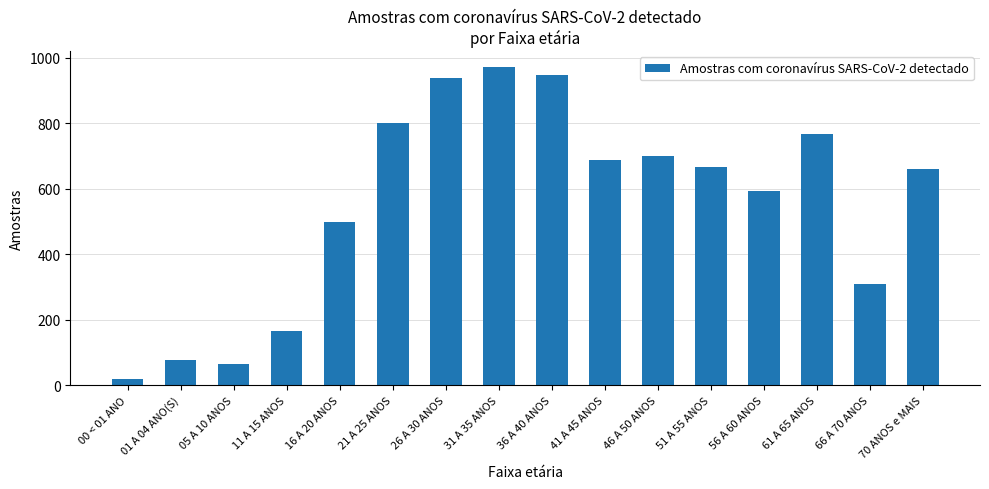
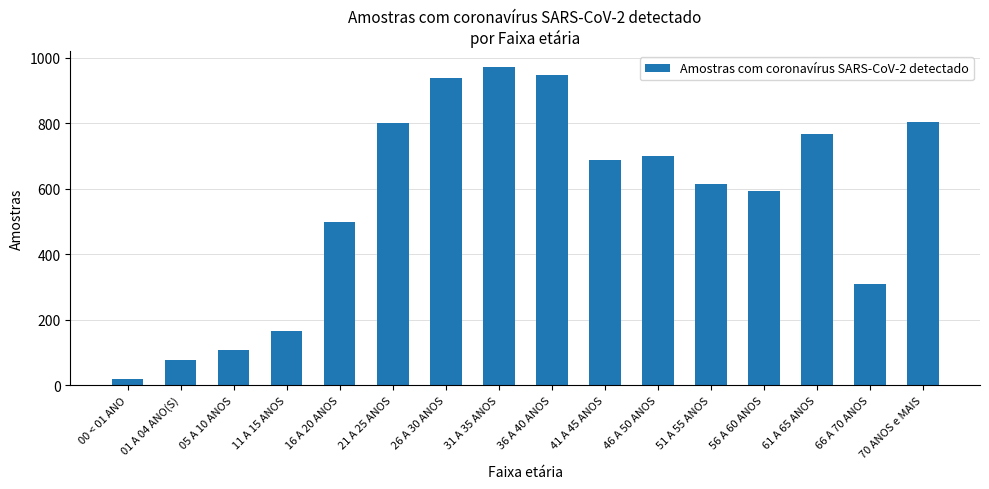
  {
    "00 < 01 ANO": 20,
    "01 A 04 ANO(S)": 80,
-   "05 A 10 ANOS": 70,
+   "05 A 10 ANOS": 110,
    "11 A 15 ANOS": 170,
    "16 A 20 ANOS": 500,
    "21 A 25 ANOS": 800,
    "26 A 30 ANOS": 940,
    "31 A 35 ANOS": 970,
    "36 A 40 ANOS": 950,
    "41 A 45 ANOS": 690,
    "46 A 50 ANOS": 700,
-   "51 A 55 ANOS": 670,
+   "51 A 55 ANOS": 620,
    "56 A 60 ANOS": 590,
    "61 A 65 ANOS": 770,
    "66 A 70 ANOS": 310,
-   "70 ANOS e MAIS": 660
+   "70 ANOS e MAIS": 800
  }
